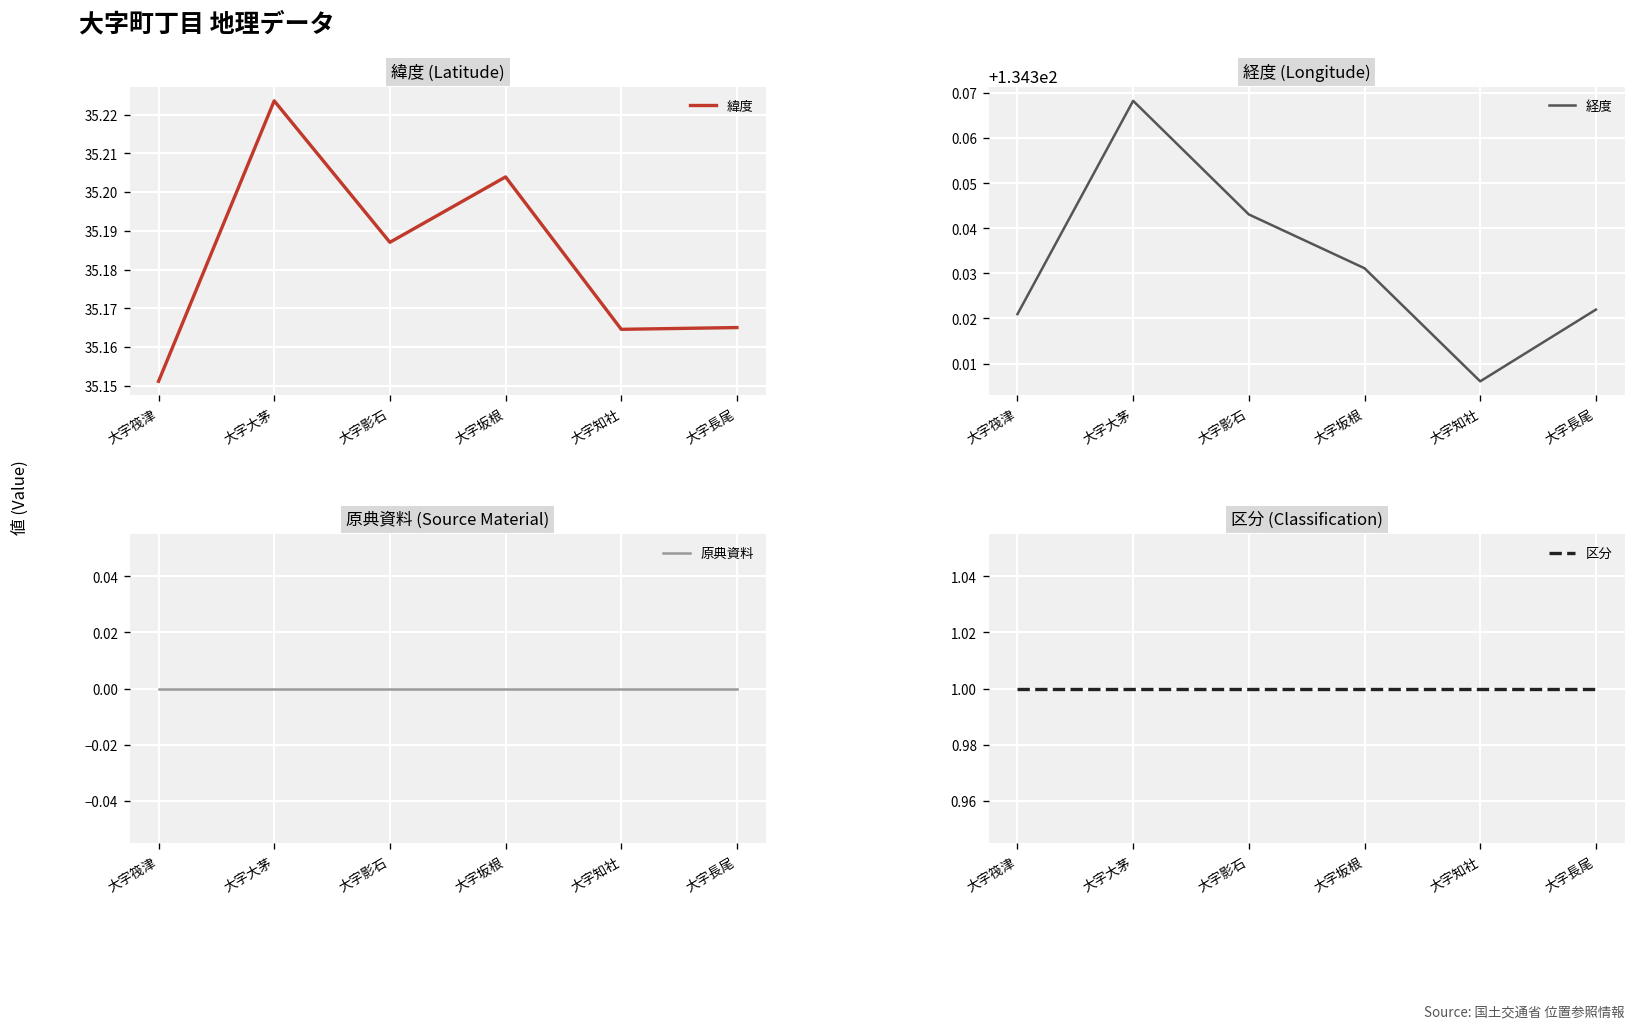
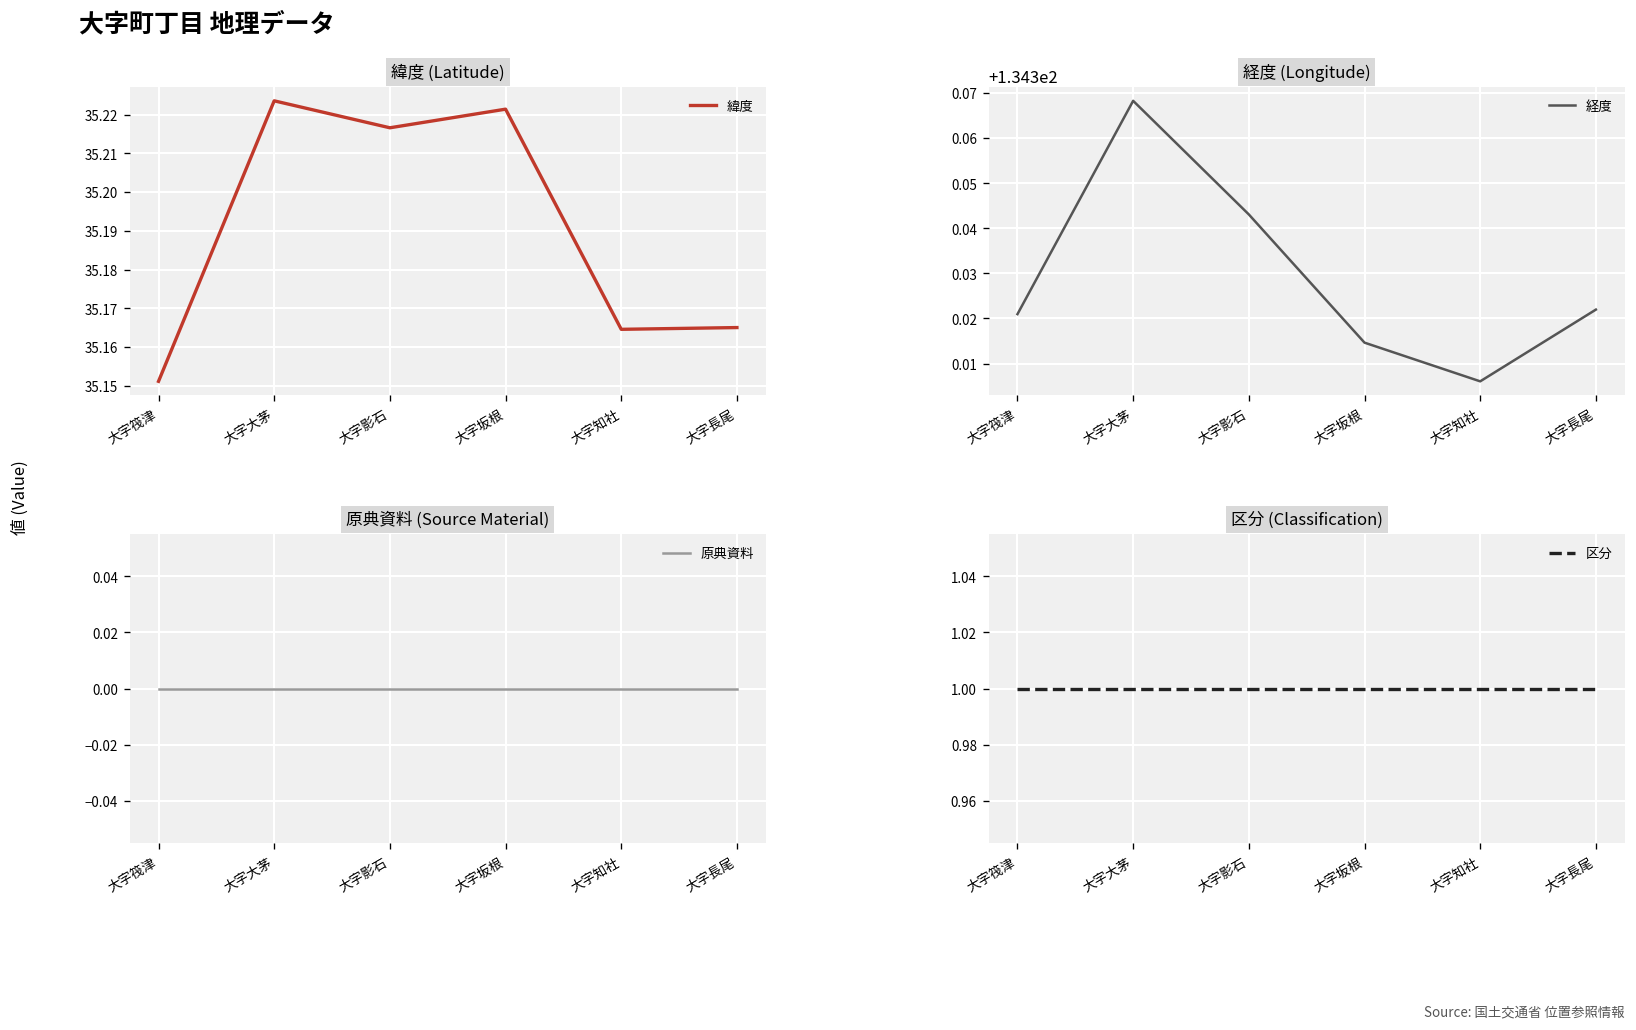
  {
    "緯度 (Latitude)": {
      "大字筏津": 35.151,
      "大字大茅": 35.224,
-     "大字影石": 35.187,
-     "大字坂根": 35.204,
+     "大字影石": 35.217,
+     "大字坂根": 35.221,
      "大字知社": 35.165,
      "大字長尾": 35.165
    },
    "経度 (Longitude)": {
      "大字筏津": 134.321,
      "大字大茅": 134.368,
      "大字影石": 134.343,
-     "大字坂根": 134.331,
+     "大字坂根": 134.315,
      "大字知社": 134.306,
      "大字長尾": 134.322
    },
    "原典資料 (Source Material)": {
      "大字筏津": 0.000,
      "大字大茅": 0.000,
      "大字影石": 0.000,
      "大字坂根": 0.000,
      "大字知社": 0.000,
      "大字長尾": 0.000
    },
    "区分 (Classification)": {
      "大字筏津": 1.000,
      "大字大茅": 1.000,
      "大字影石": 1.000,
      "大字坂根": 1.000,
      "大字知社": 1.000,
      "大字長尾": 1.000
    }
  }
